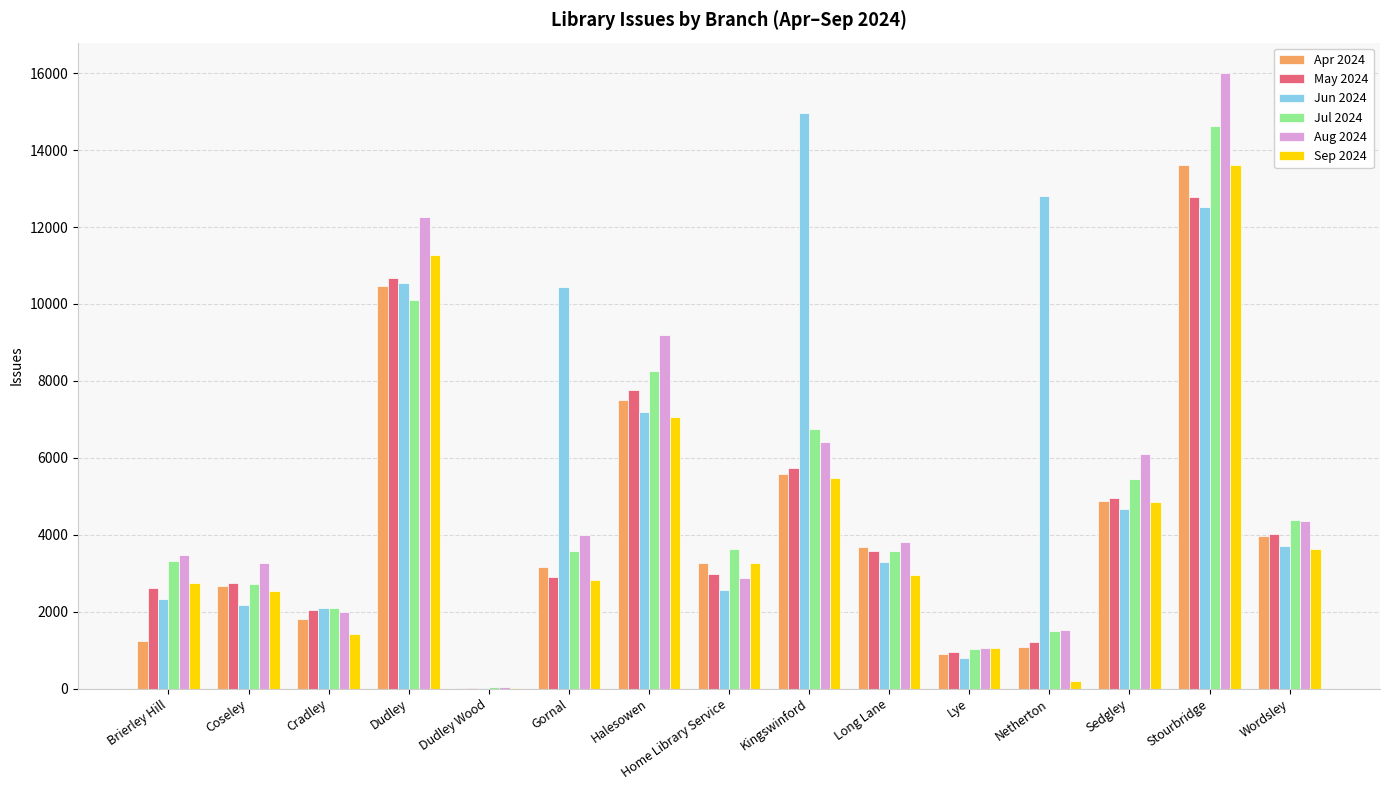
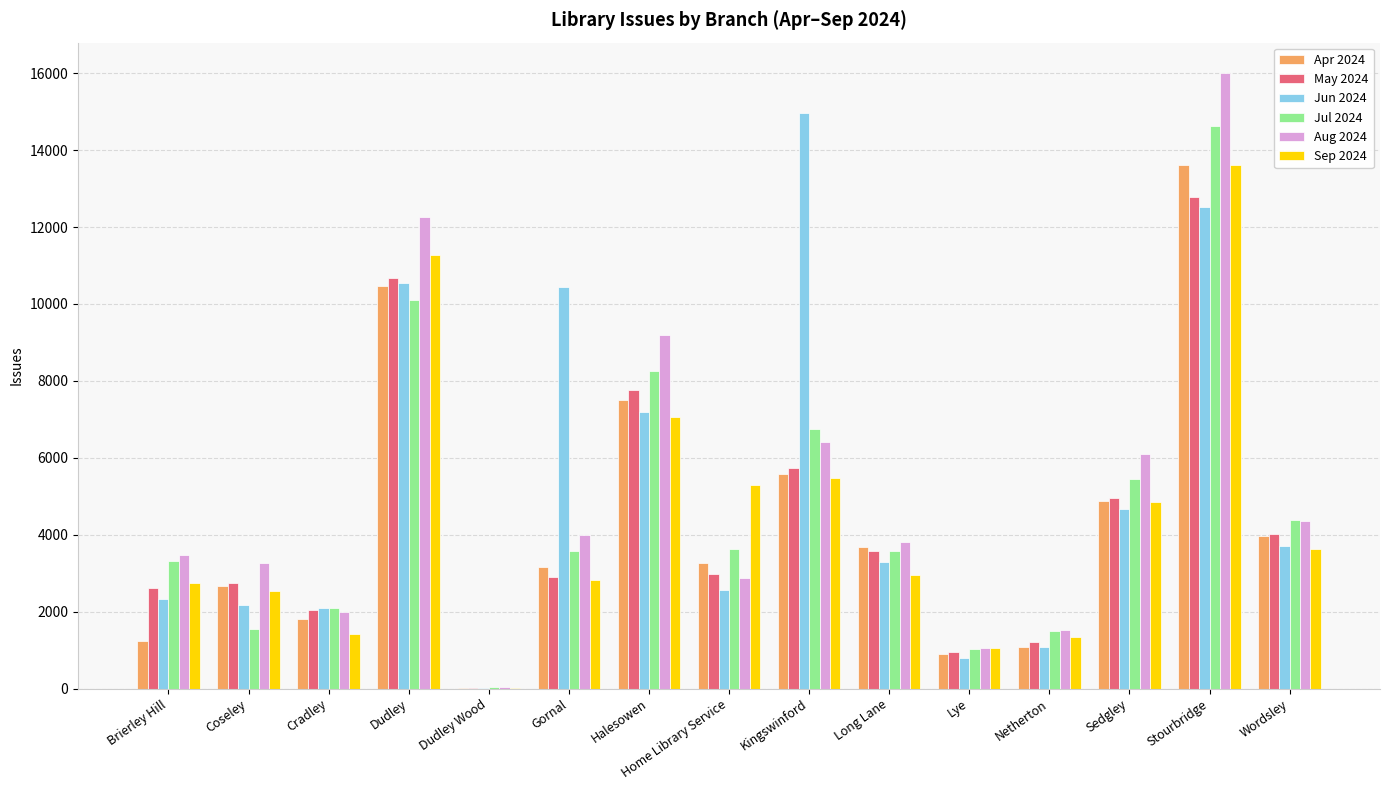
  {
    "Apr 2024": {
      "Brierley Hill": 1200,
      "Coseley": 2700,
      "Cradley": 1800,
      "Dudley": 10500,
      "Gornal": 3200,
      "Halesowen": 7500,
      "Home Library Service": 3300,
      "Kingswinford": 5600,
      "Long Lane": 3700,
      "Lye": 900,
      "Netherton": 1100,
      "Sedgley": 4900,
      "Stourbridge": 13600,
      "Wordsley": 4000
    },
    "May 2024": {
      "Brierley Hill": 2600,
      "Coseley": 2700,
      "Cradley": 2100,
      "Dudley": 10700,
      "Gornal": 2900,
      "Halesowen": 7800,
      "Home Library Service": 3000,
      "Kingswinford": 5700,
      "Long Lane": 3600,
      "Lye": 1000,
      "Netherton": 1200,
      "Sedgley": 5000,
      "Stourbridge": 12800,
      "Wordsley": 4000
    },
    "Jun 2024": {
      "Brierley Hill": 2300,
      "Coseley": 2200,
      "Cradley": 2100,
      "Dudley": 10600,
      "Gornal": 10400,
      "Halesowen": 7200,
      "Home Library Service": 2600,
      "Kingswinford": 15000,
      "Long Lane": 3300,
      "Lye": 800,
-     "Netherton": 12800,
+     "Netherton": 1100,
      "Sedgley": 4700,
      "Stourbridge": 12500,
      "Wordsley": 3700
    },
    "Jul 2024": {
      "Brierley Hill": 3300,
-     "Coseley": 2700,
+     "Coseley": 1500,
      "Cradley": 2100,
      "Dudley": 10100,
      "Gornal": 3600,
      "Halesowen": 8300,
      "Home Library Service": 3600,
      "Kingswinford": 6700,
      "Long Lane": 3600,
      "Lye": 1000,
      "Netherton": 1500,
      "Sedgley": 5400,
      "Stourbridge": 14600,
      "Wordsley": 4400
    },
    "Aug 2024": {
      "Brierley Hill": 3500,
      "Coseley": 3300,
      "Cradley": 2000,
      "Dudley": 12300,
      "Gornal": 4000,
      "Halesowen": 9200,
      "Home Library Service": 2900,
      "Kingswinford": 6400,
      "Long Lane": 3800,
      "Lye": 1000,
      "Netherton": 1500,
      "Sedgley": 6100,
      "Stourbridge": 16000,
      "Wordsley": 4400
    },
    "Sep 2024": {
      "Brierley Hill": 2700,
      "Coseley": 2500,
      "Cradley": 1400,
      "Dudley": 11300,
      "Gornal": 2800,
      "Halesowen": 7100,
-     "Home Library Service": 3300,
+     "Home Library Service": 5300,
      "Kingswinford": 5500,
      "Long Lane": 3000,
      "Lye": 1000,
-     "Netherton": 200,
+     "Netherton": 1300,
      "Sedgley": 4900,
      "Stourbridge": 13600,
      "Wordsley": 3600
    }
  }
